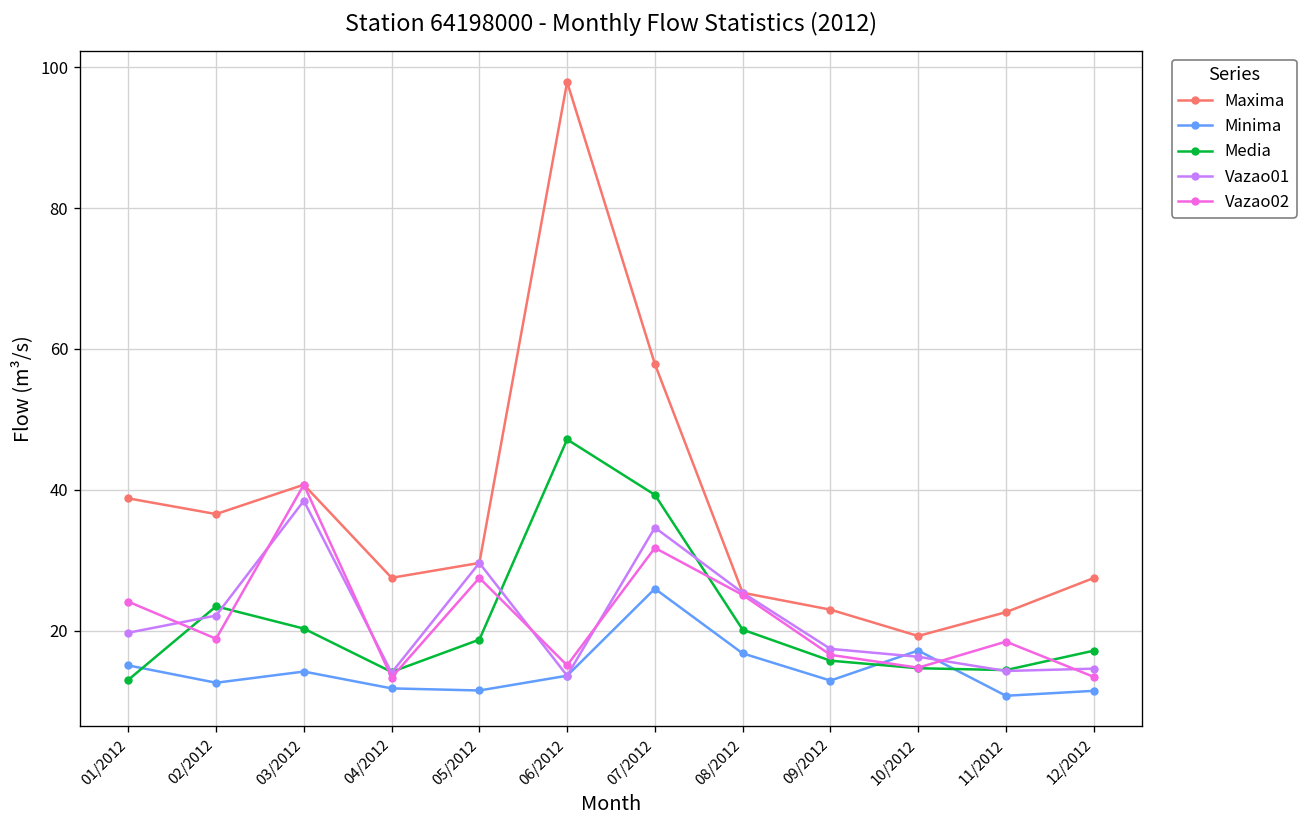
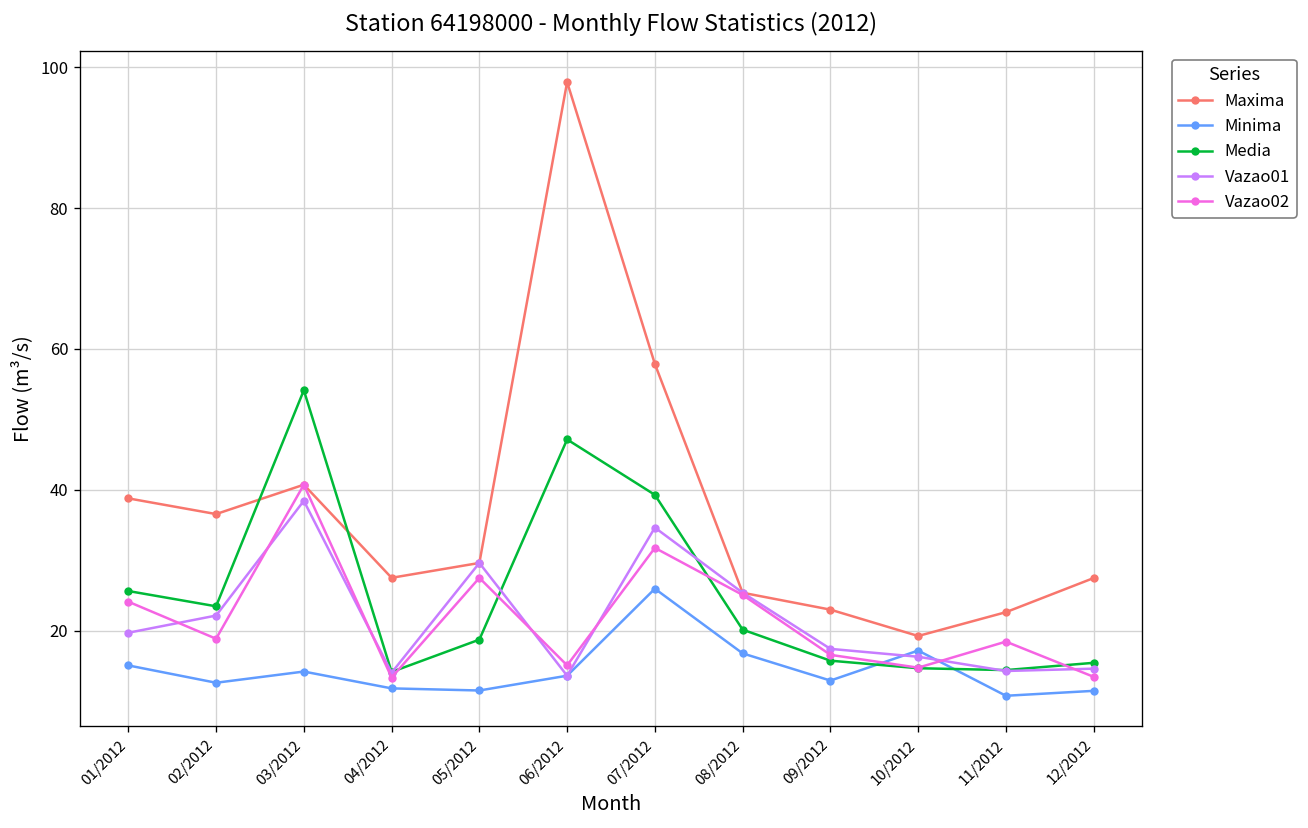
  {
    "Maxima": {
      "01/2012": 39,
      "02/2012": 37,
      "04/2012": 28,
      "06/2012": 98,
      "07/2012": 58,
      "09/2012": 23,
      "10/2012": 19,
      "11/2012": 23,
      "12/2012": 27
    },
    "Minima": {
      "01/2012": 15,
      "02/2012": 13,
      "03/2012": 14,
      "04/2012": 12,
      "05/2012": 12,
      "07/2012": 26,
      "08/2012": 17,
      "09/2012": 13,
      "10/2012": 17,
      "11/2012": 11,
      "12/2012": 11
    },
    "Media": {
-     "01/2012": 13,
+     "01/2012": 26,
      "02/2012": 23,
-     "03/2012": 20,
+     "03/2012": 54,
      "05/2012": 19,
      "06/2012": 47,
      "07/2012": 39,
      "08/2012": 20,
      "09/2012": 16,
-     "12/2012": 17
+     "12/2012": 15
    }
  }
